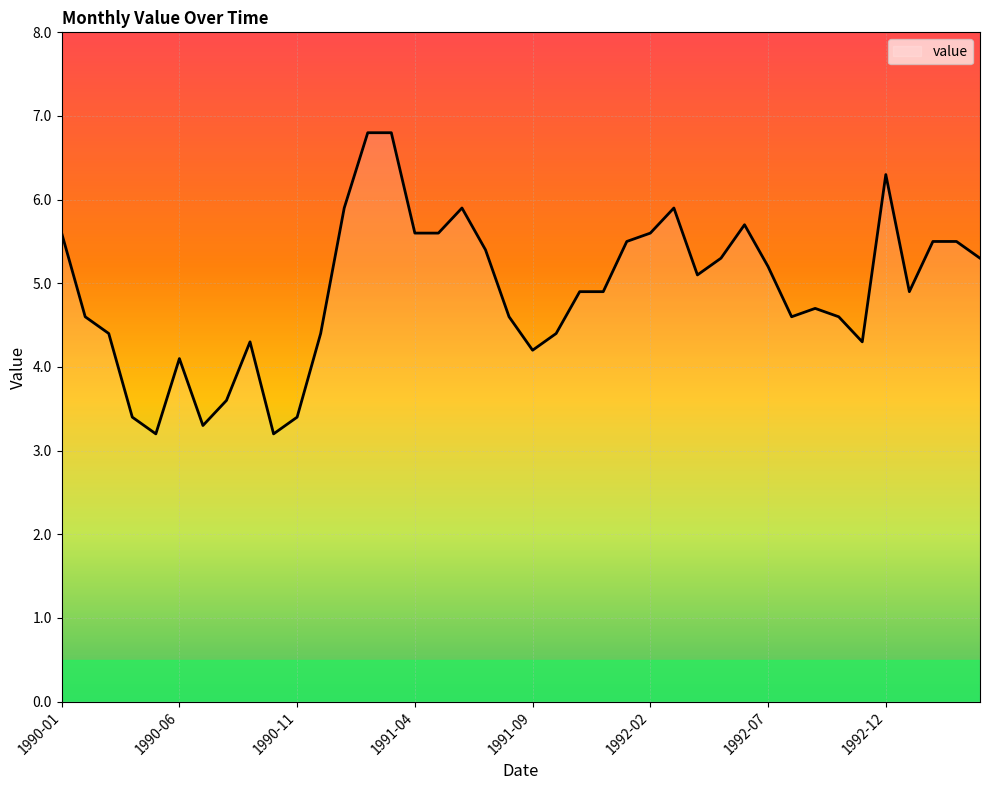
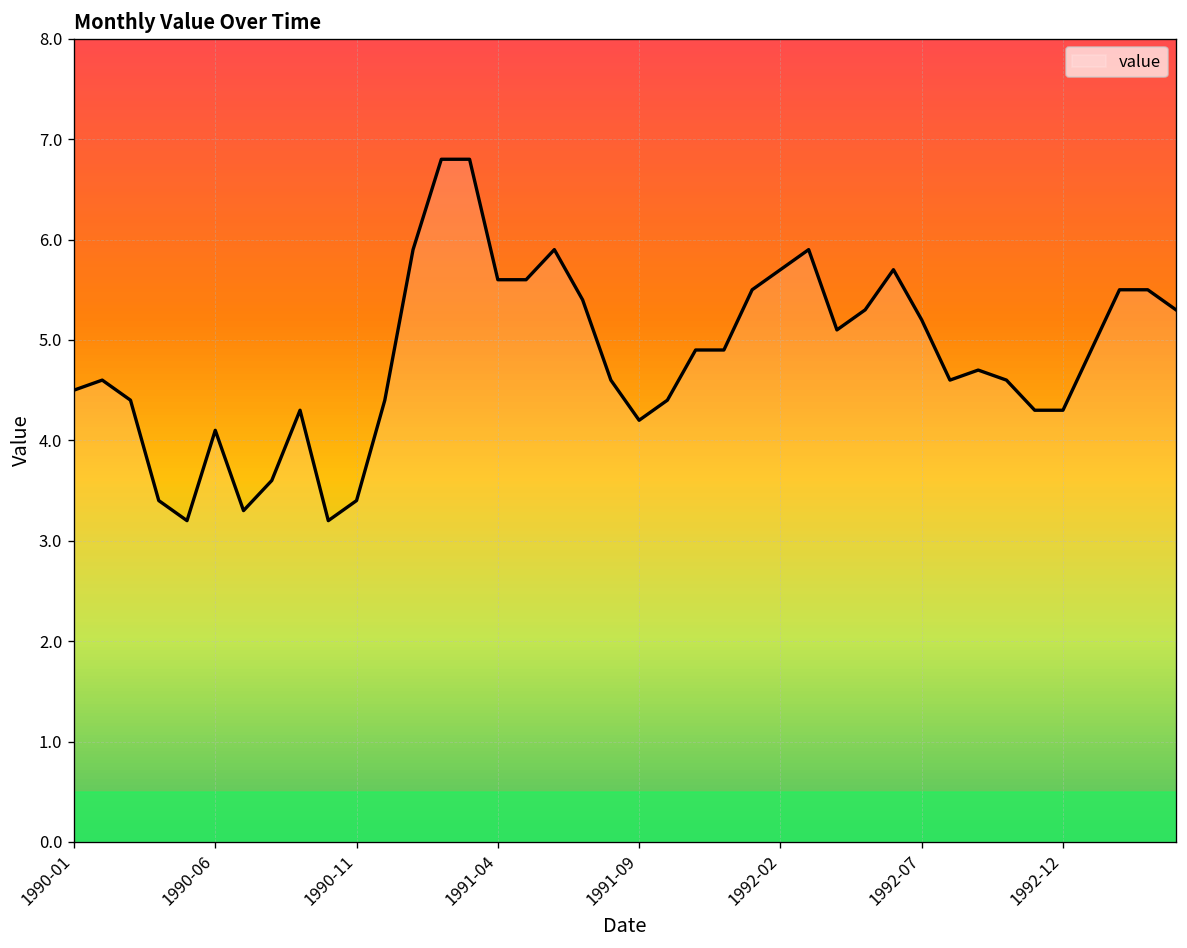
  {
-   "1990-01": 5.6,
+   "1990-01": 4.5,
    "1990-06": 4.1,
    "1990-11": 3.4,
    "1991-04": 5.6,
    "1991-09": 4.2,
-   "1992-02": 5.6,
+   "1992-02": 5.7,
    "1992-07": 5.2,
-   "1992-12": 6.3
+   "1992-12": 4.3
  }
